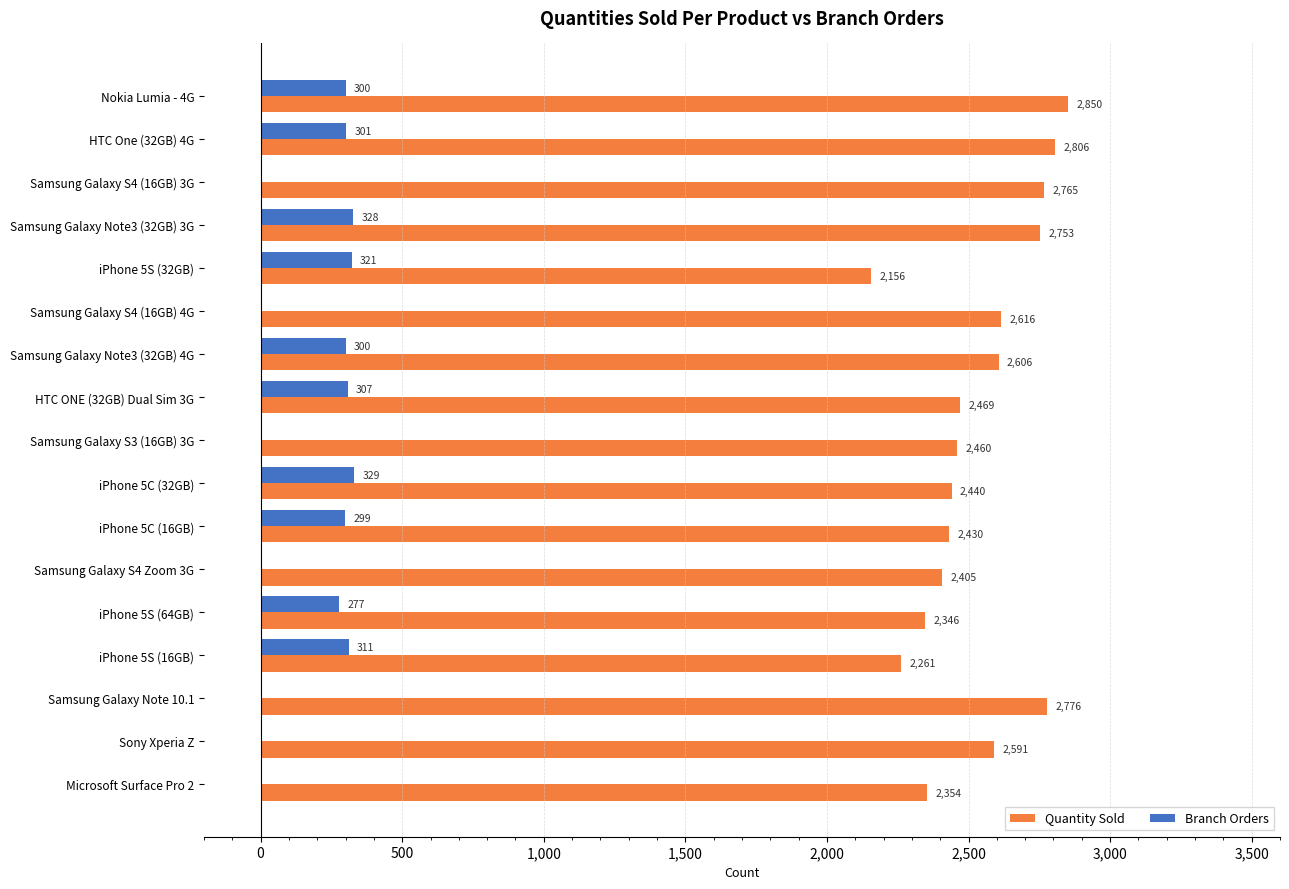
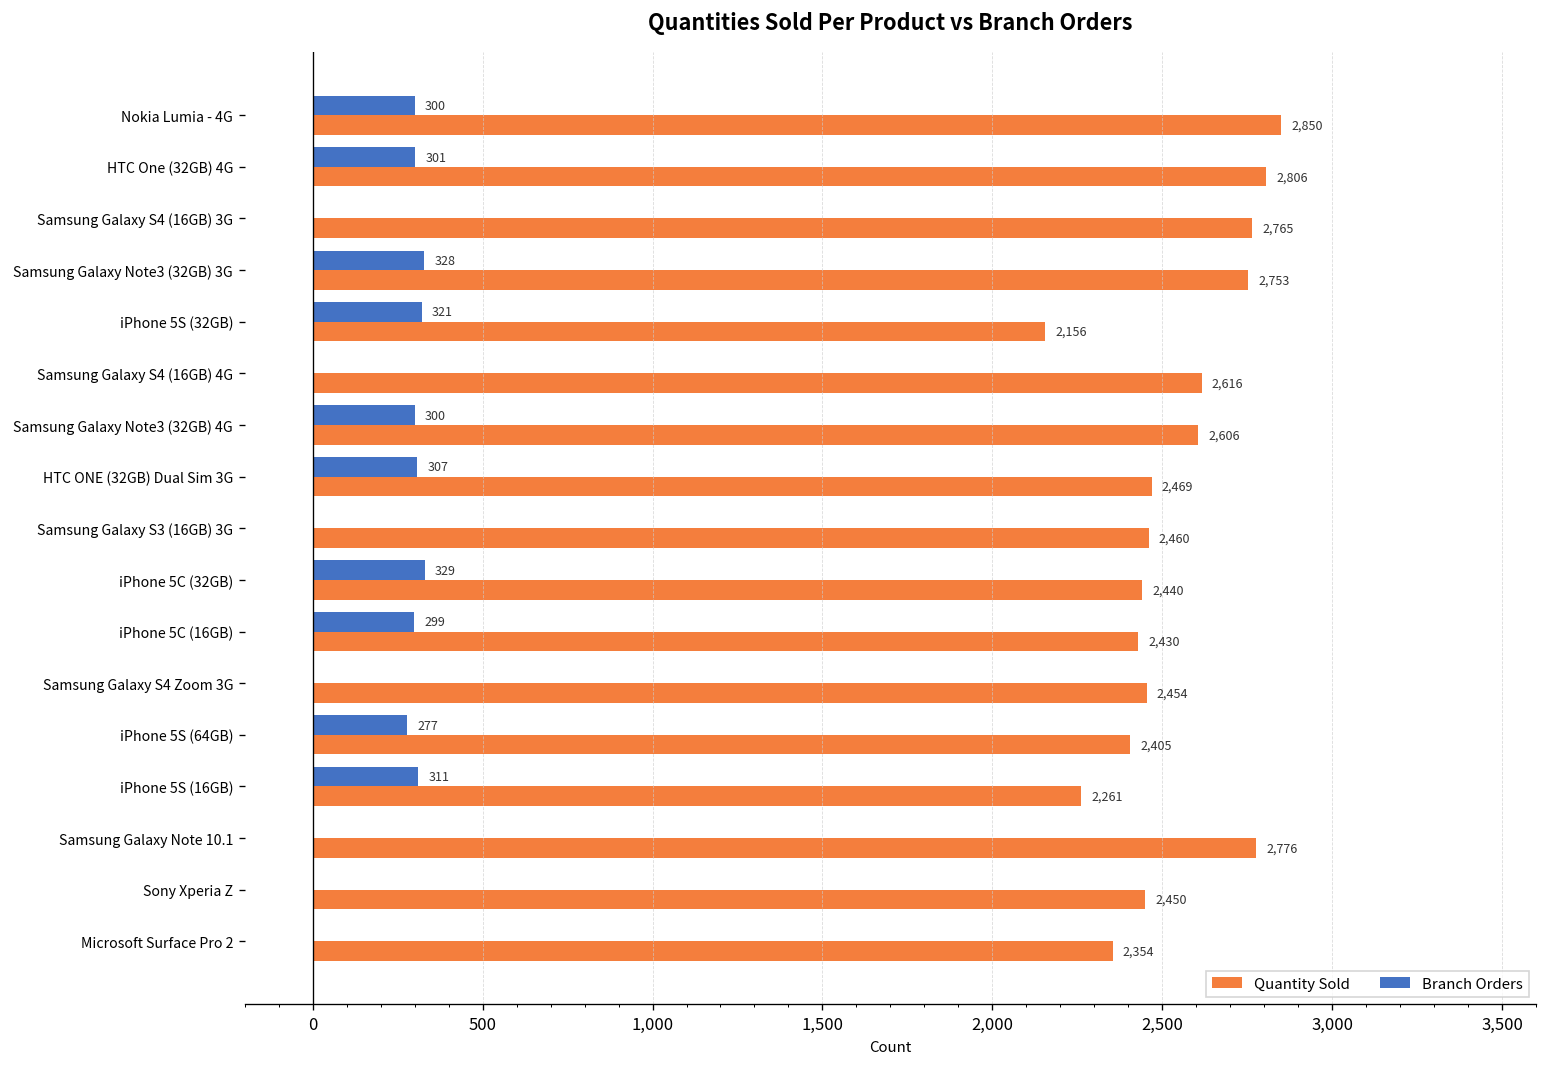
  {
    "Quantity Sold": {
      "Nokia Lumia - 4G": "2,850",
      "HTC One (32GB) 4G": "2,806",
      "Samsung Galaxy S4 (16GB) 3G": "2,765",
      "Samsung Galaxy Note3 (32GB) 3G": "2,753",
      "iPhone 5S (32GB)": "2,156",
      "Samsung Galaxy S4 (16GB) 4G": "2,616",
      "Samsung Galaxy Note3 (32GB) 4G": "2,606",
      "HTC ONE (32GB) Dual Sim 3G": "2,469",
      "Samsung Galaxy S3 (16GB) 3G": "2,460",
      "iPhone 5C (32GB)": "2,440",
      "iPhone 5C (16GB)": "2,430",
-     "Samsung Galaxy S4 Zoom 3G": "2,405",
-     "iPhone 5S (64GB)": "2,346",
+     "Samsung Galaxy S4 Zoom 3G": "2,454",
+     "iPhone 5S (64GB)": "2,405",
      "iPhone 5S (16GB)": "2,261",
      "Samsung Galaxy Note 10.1": "2,776",
-     "Sony Xperia Z": "2,591",
+     "Sony Xperia Z": "2,450",
      "Microsoft Surface Pro 2": "2,354"
    },
    "Branch Orders": {
      "Nokia Lumia - 4G": "300",
      "HTC One (32GB) 4G": "301",
      "Samsung Galaxy Note3 (32GB) 3G": "328",
      "iPhone 5S (32GB)": "321",
      "Samsung Galaxy Note3 (32GB) 4G": "300",
      "HTC ONE (32GB) Dual Sim 3G": "307",
      "iPhone 5C (32GB)": "329",
      "iPhone 5C (16GB)": "299",
      "iPhone 5S (64GB)": "277",
      "iPhone 5S (16GB)": "311"
    }
  }
